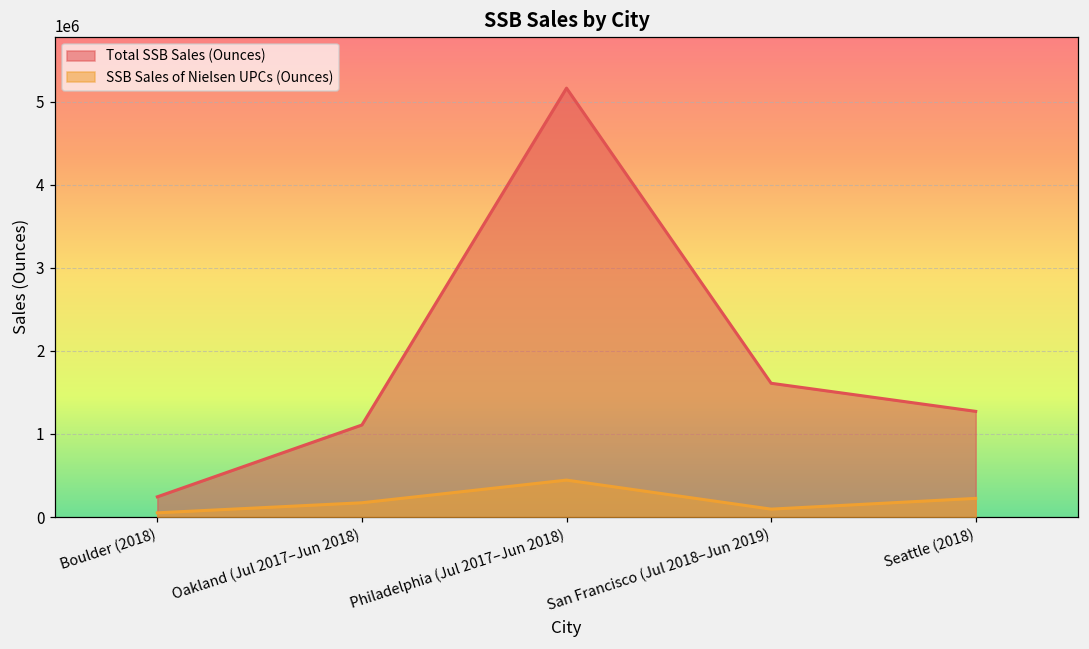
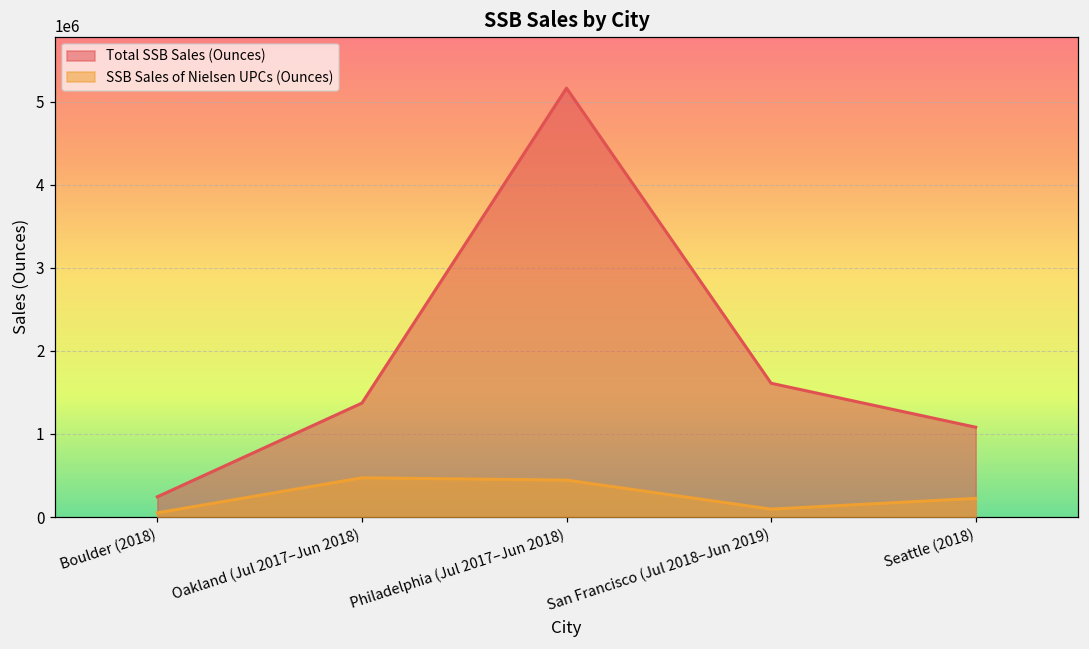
  {
    "Total SSB Sales (Ounces)": {
      "Boulder (2018)": 200000,
-     "Oakland (Jul 2017–Jun 2018)": 1100000,
+     "Oakland (Jul 2017–Jun 2018)": 1400000,
      "Philadelphia (Jul 2017–Jun 2018)": 5200000,
      "San Francisco (Jul 2018–Jun 2019)": 1600000,
-     "Seattle (2018)": 1300000
+     "Seattle (2018)": 1100000
    },
    "SSB Sales of Nielsen UPCs (Ounces)": {
      "Boulder (2018)": 100000,
-     "Oakland (Jul 2017–Jun 2018)": 200000,
+     "Oakland (Jul 2017–Jun 2018)": 500000,
      "Philadelphia (Jul 2017–Jun 2018)": 400000,
      "San Francisco (Jul 2018–Jun 2019)": 100000,
      "Seattle (2018)": 200000
    }
  }
